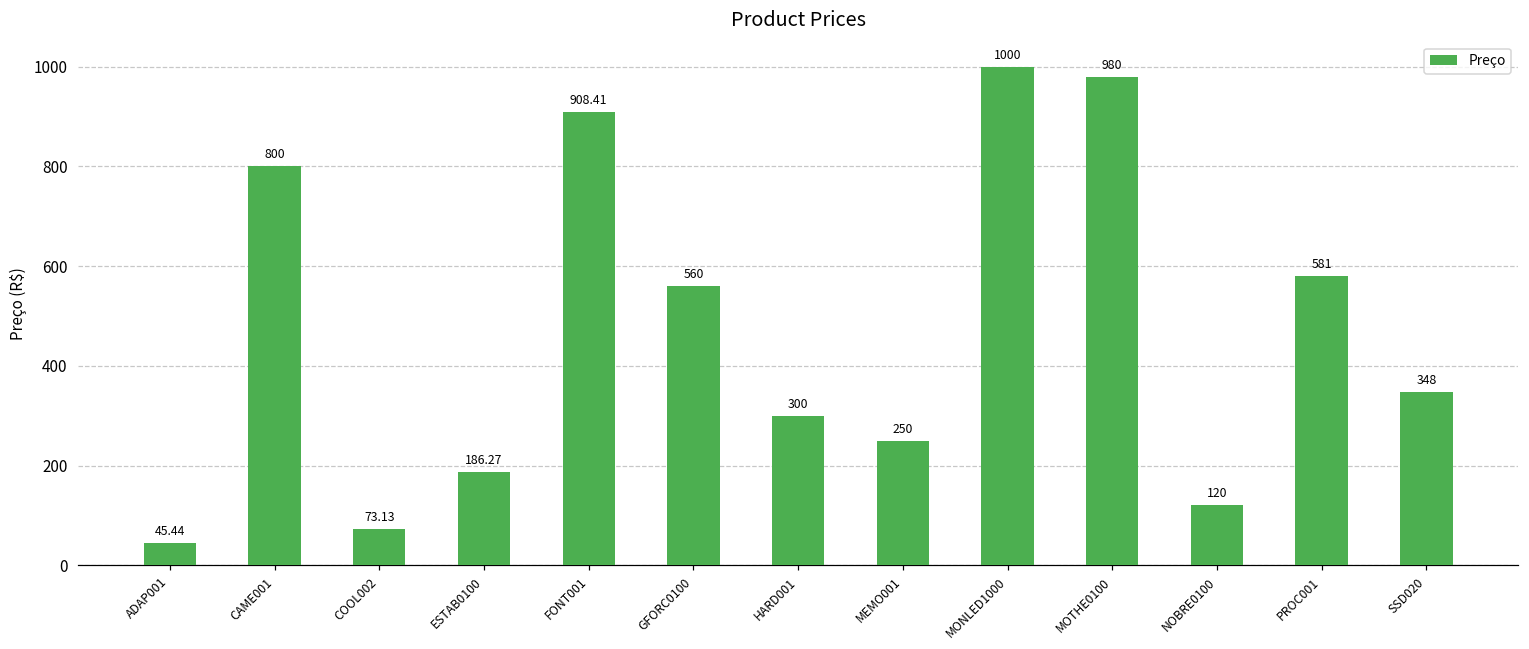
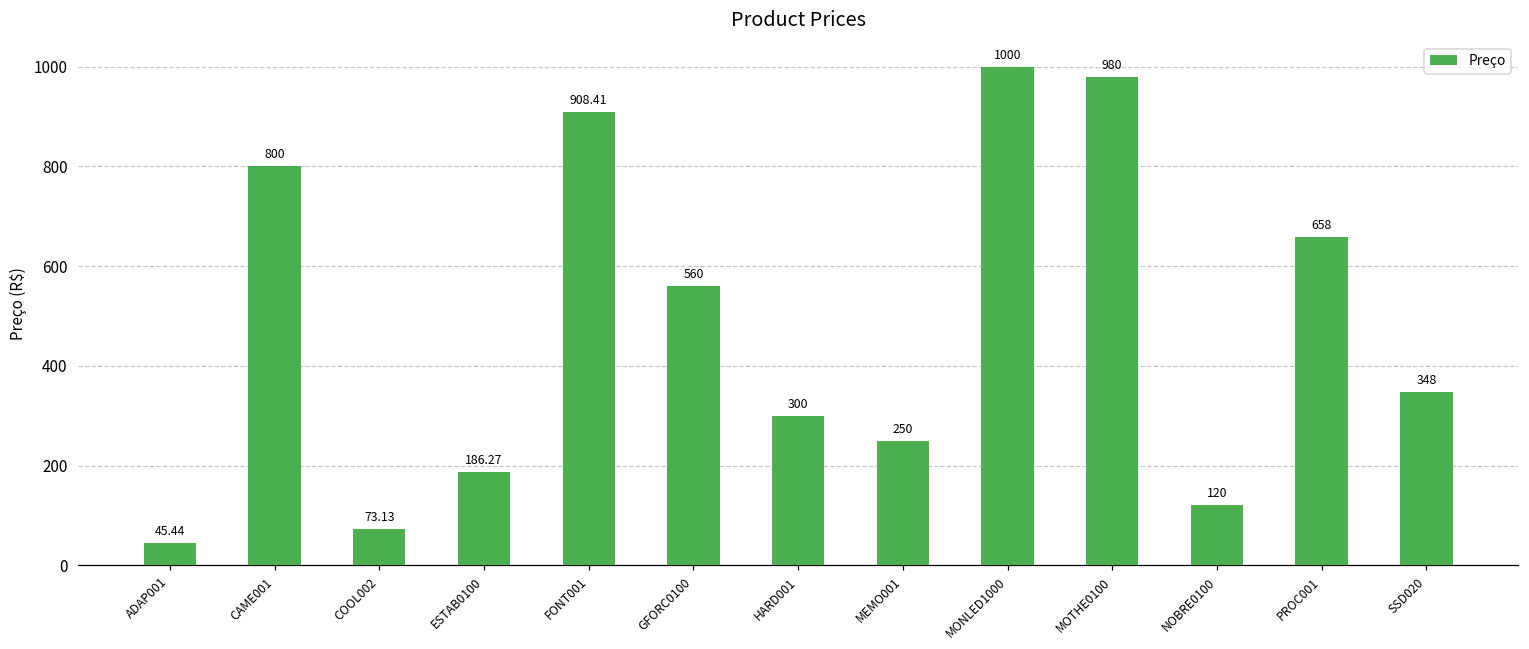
  {
    "ADAP001": 45.44,
    "CAME001": 800,
    "COOL002": 73.13,
    "ESTAB0100": 186.27,
    "FONT001": 908.41,
    "GFORC0100": 560,
    "HARD001": 300,
    "MEMO001": 250,
    "MONLED1000": 1000,
    "MOTHE0100": 980,
    "NOBRE0100": 120,
-   "PROC001": 581,
+   "PROC001": 658,
    "SSD020": 348
  }
